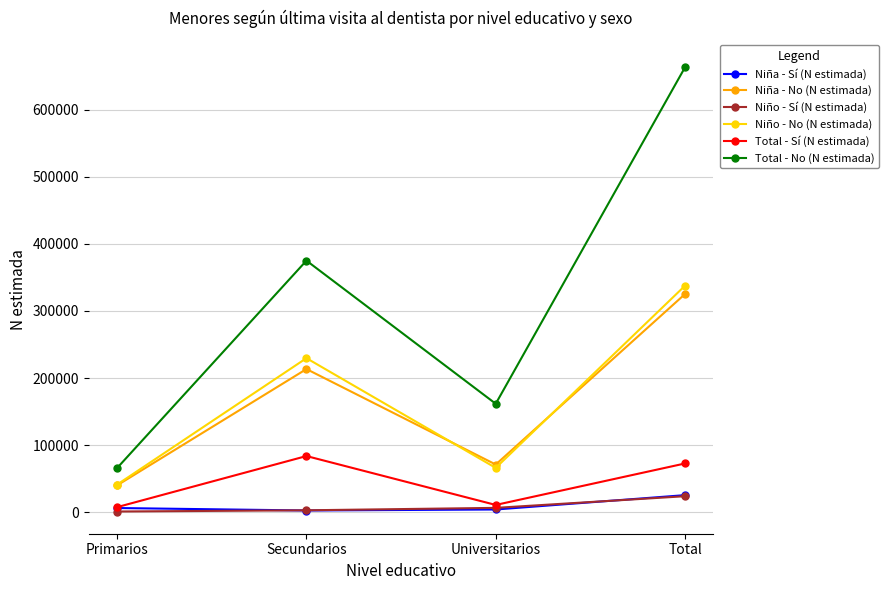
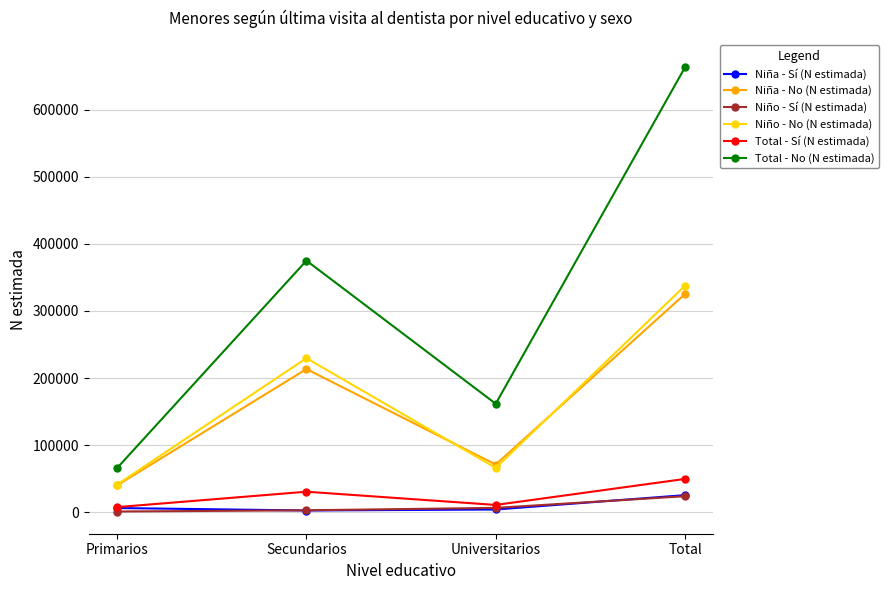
  {
    "Niño - Sí (N estimada)": {
      "Primarios": 0
    },
    "Total - Sí (N estimada)": {
-     "Secundarios": 80000,
+     "Secundarios": 30000,
      "Universitarios": 10000,
-     "Total": 70000
+     "Total": 50000
    },
    "Total - No (N estimada)": {
      "Primarios": 70000,
      "Secundarios": 370000,
      "Universitarios": 160000,
      "Total": 660000
    }
  }
